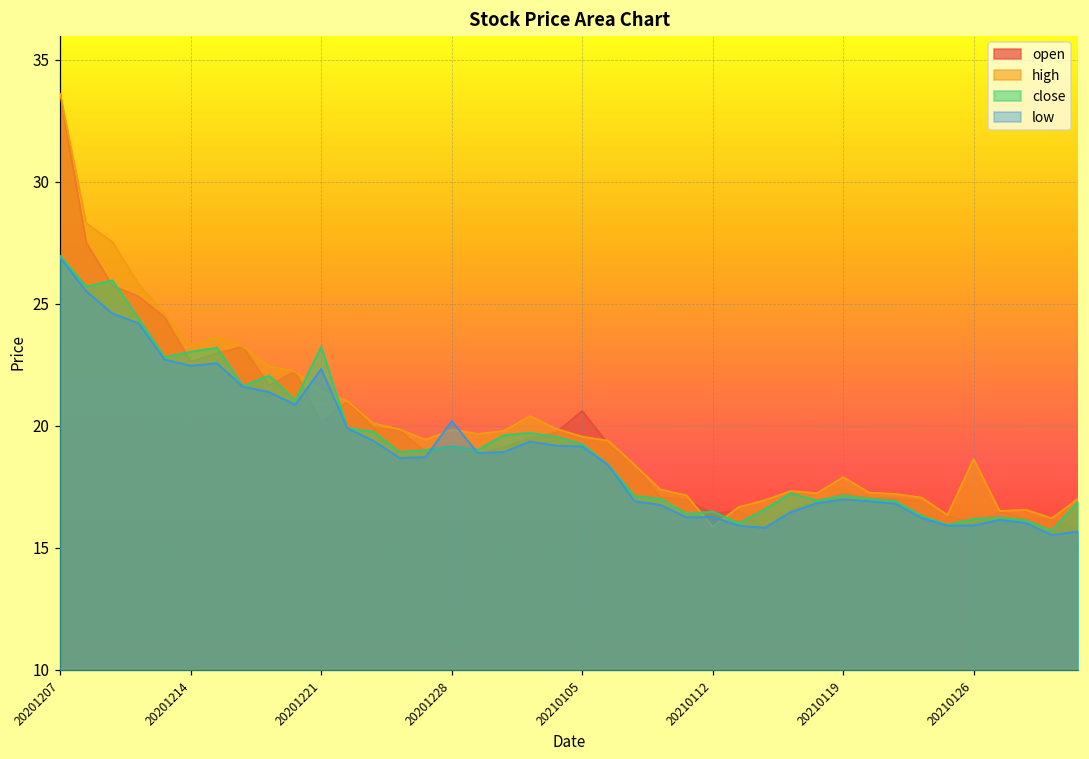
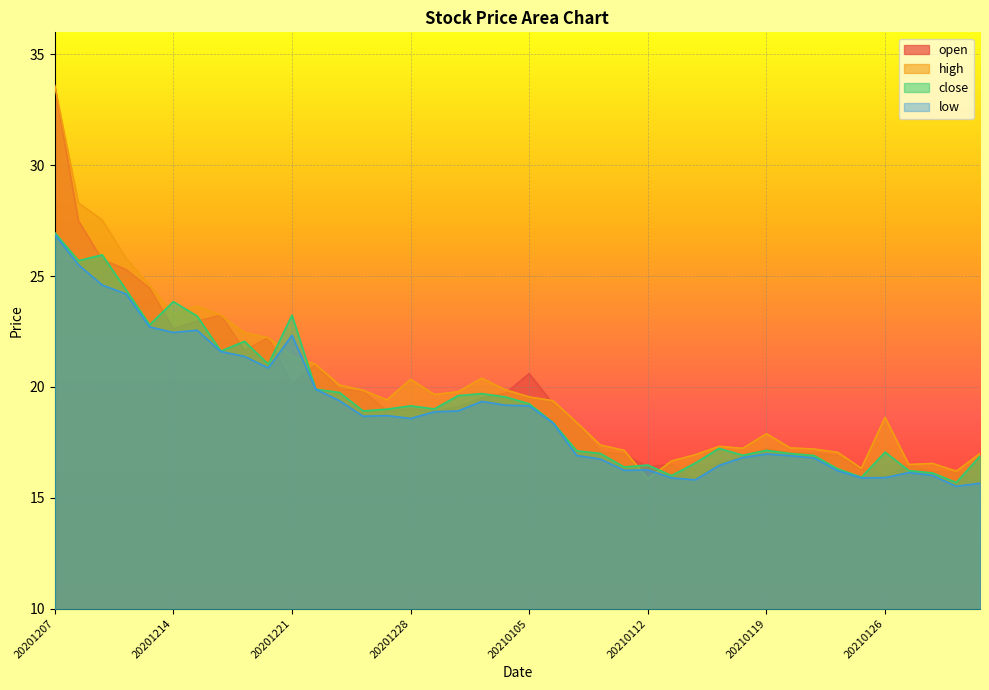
  {
    "open": {
      "20201214": 22.6,
      "20201221": 20.1,
      "20201228": 19.0,
      "20210105": 20.6
    },
    "high": {
      "20201214": 23.3,
      "20201221": 21.4,
-     "20201228": 19.8,
+     "20201228": 20.3,
      "20210105": 19.6,
      "20210112": 15.9,
      "20210119": 17.9,
      "20210126": 18.6
    },
    "close": {
-     "20201214": 23.0,
+     "20201214": 23.9,
      "20201221": 23.2,
      "20201228": 19.2,
-     "20210126": 16.2
+     "20210126": 17.1
    },
    "low": {
      "20201214": 22.5,
      "20201221": 22.3,
-     "20201228": 20.2,
+     "20201228": 18.6,
      "20210112": 16.3,
      "20210119": 17.0
    }
  }
